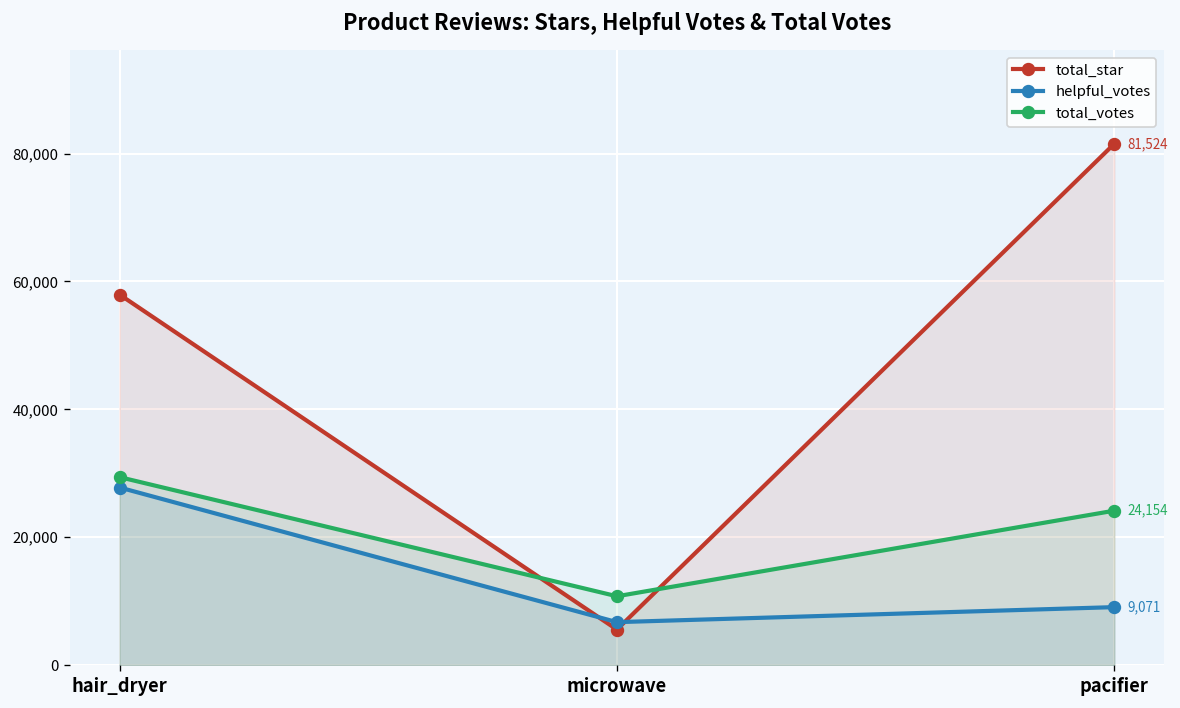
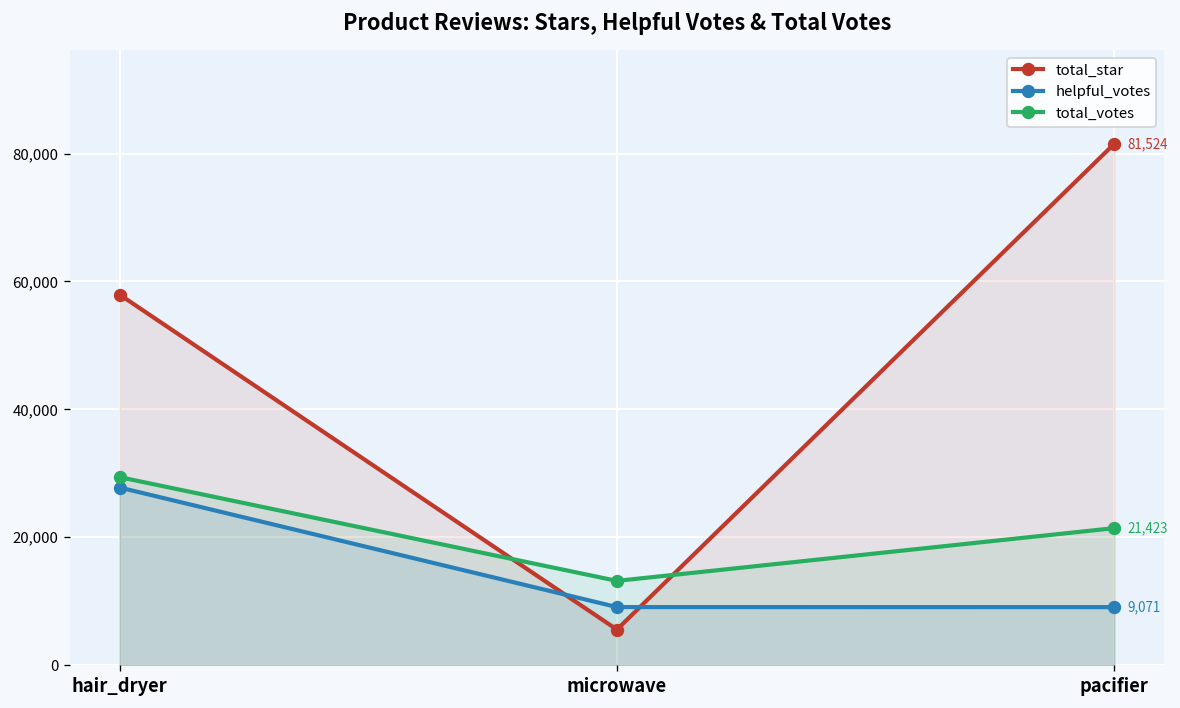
  {
    "total_star": {
      "pacifier": "81,524"
    },
    "helpful_votes": {
      "hair_dryer": "28,000",
-     "microwave": "7,000"
+     "microwave": "9,000"
    },
    "total_votes": {
-     "microwave": "11,000",
-     "pacifier": "24,154"
+     "microwave": "13,000",
+     "pacifier": "21,423"
    }
  }
